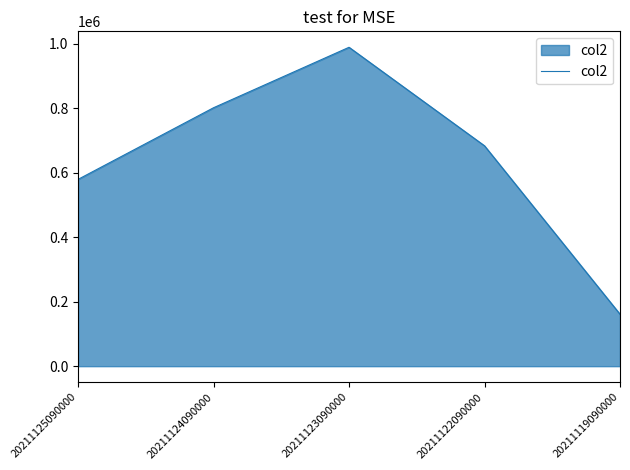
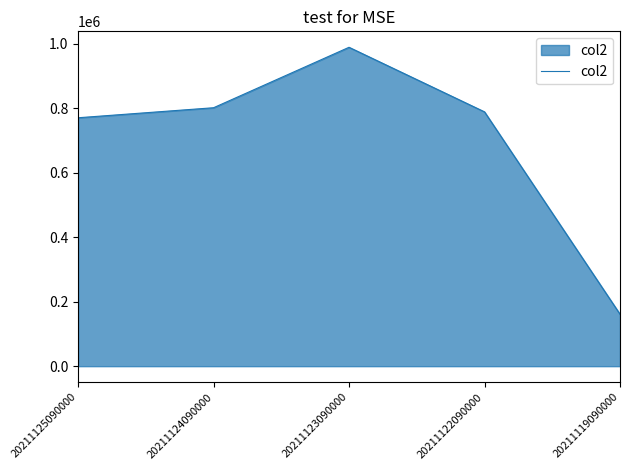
  {
-   "20211125090000": 580000,
+   "20211125090000": 770000,
    "20211124090000": 800000,
    "20211123090000": 990000,
-   "20211122090000": 680000,
+   "20211122090000": 790000,
    "20211119090000": 160000
  }
